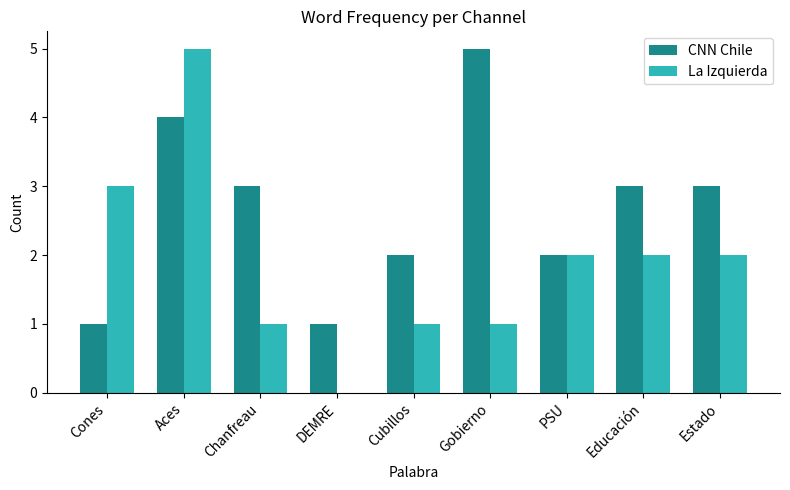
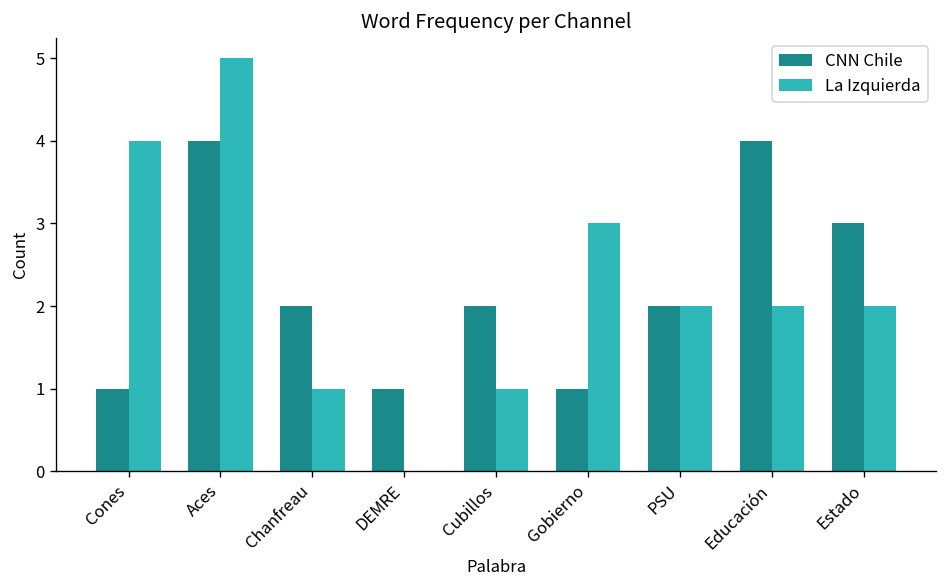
  {
    "CNN Chile": {
      "Cones": 1,
      "Aces": 4,
-     "Chanfreau": 3,
+     "Chanfreau": 2,
      "DEMRE": 1,
      "Cubillos": 2,
-     "Gobierno": 5,
+     "Gobierno": 1,
      "PSU": 2,
-     "Educación": 3,
+     "Educación": 4,
      "Estado": 3
    },
    "La Izquierda": {
-     "Cones": 3,
+     "Cones": 4,
      "Aces": 5,
      "Chanfreau": 1,
      "DEMRE": 0,
      "Cubillos": 1,
-     "Gobierno": 1,
+     "Gobierno": 3,
      "PSU": 2,
      "Educación": 2,
      "Estado": 2
    }
  }
